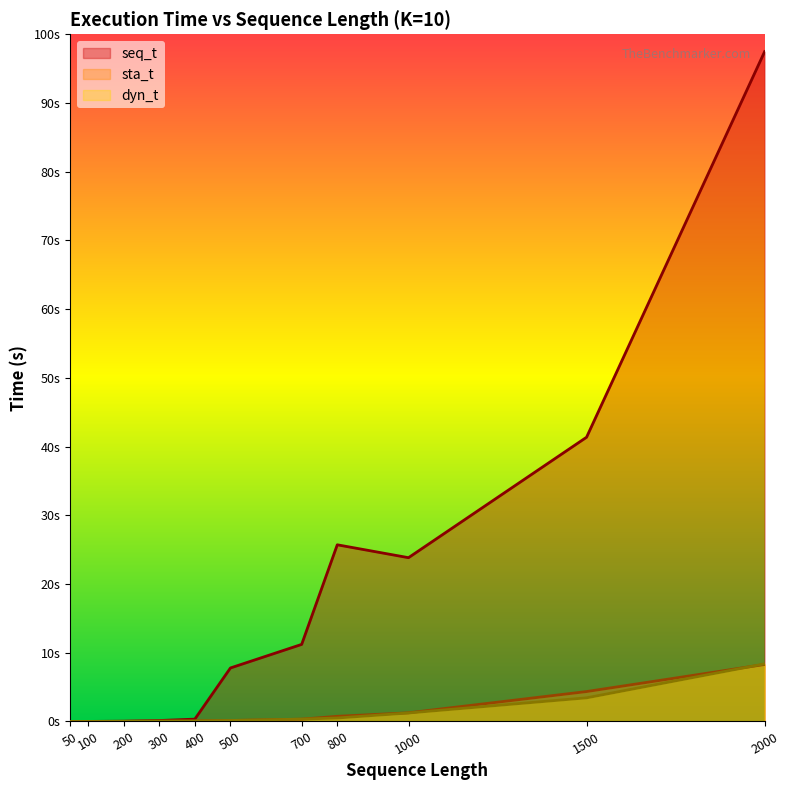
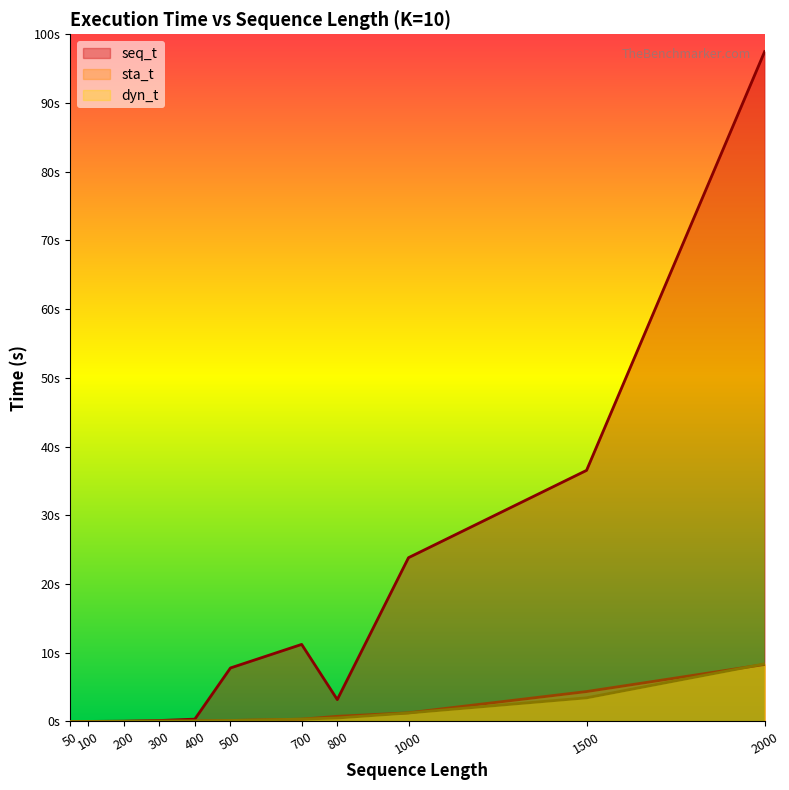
  {
    "seq_t": {
      "500": "8s",
      "700": "11s",
-     "800": "26s",
+     "800": "3s",
      "1000": "24s",
-     "1500": "41s",
+     "1500": "37s",
      "2000": "97s"
    }
  }
